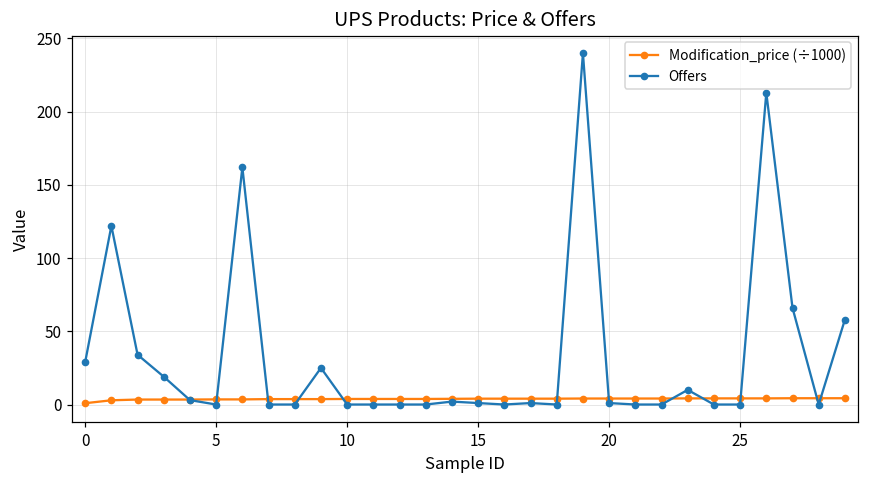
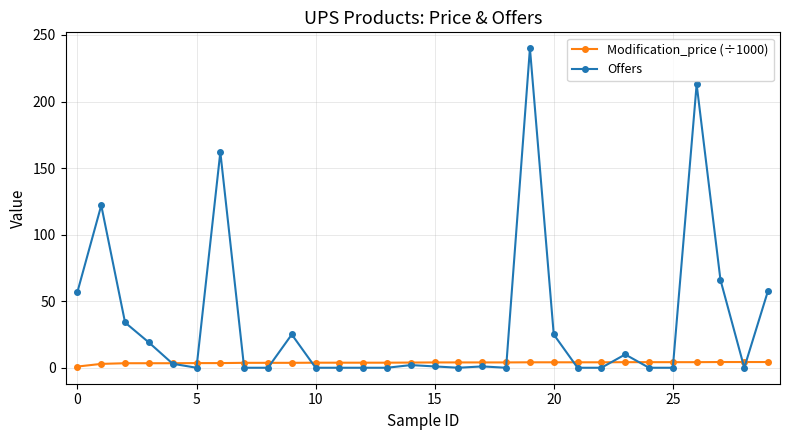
  {
    "Modification_price (÷1000)": {
      "0": 1,
      "5": 3,
      "10": 4,
      "15": 4,
      "20": 4,
      "25": 4
    },
    "Offers": {
-     "0": 29,
+     "0": 57,
      "5": 0,
      "10": 0,
      "15": 1,
-     "20": 1,
+     "20": 25,
      "25": 0
    }
  }
